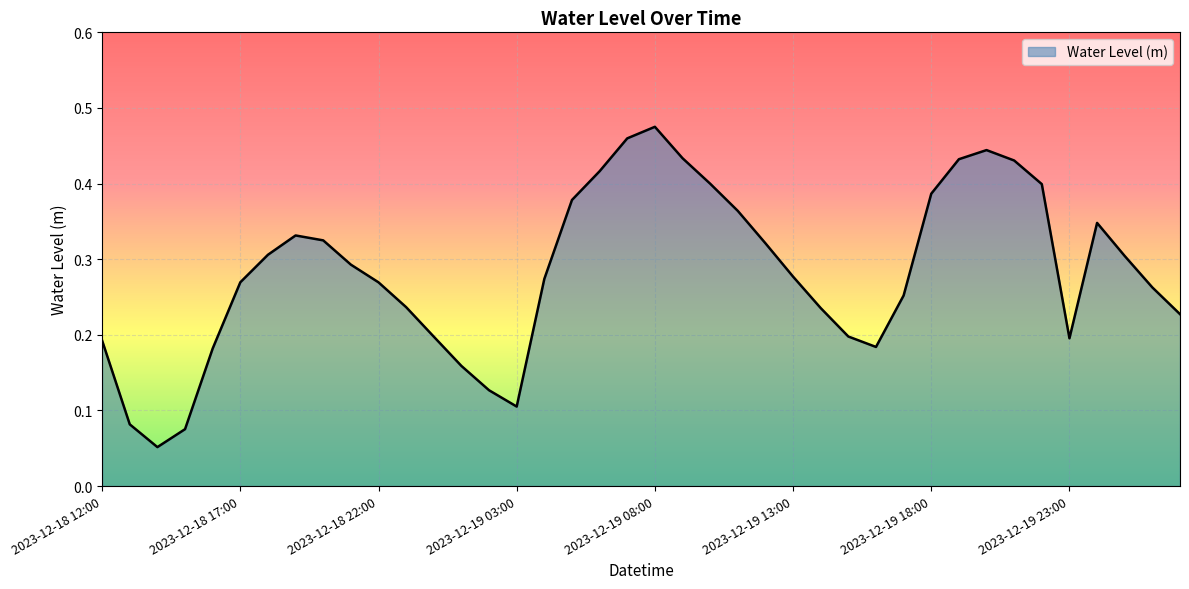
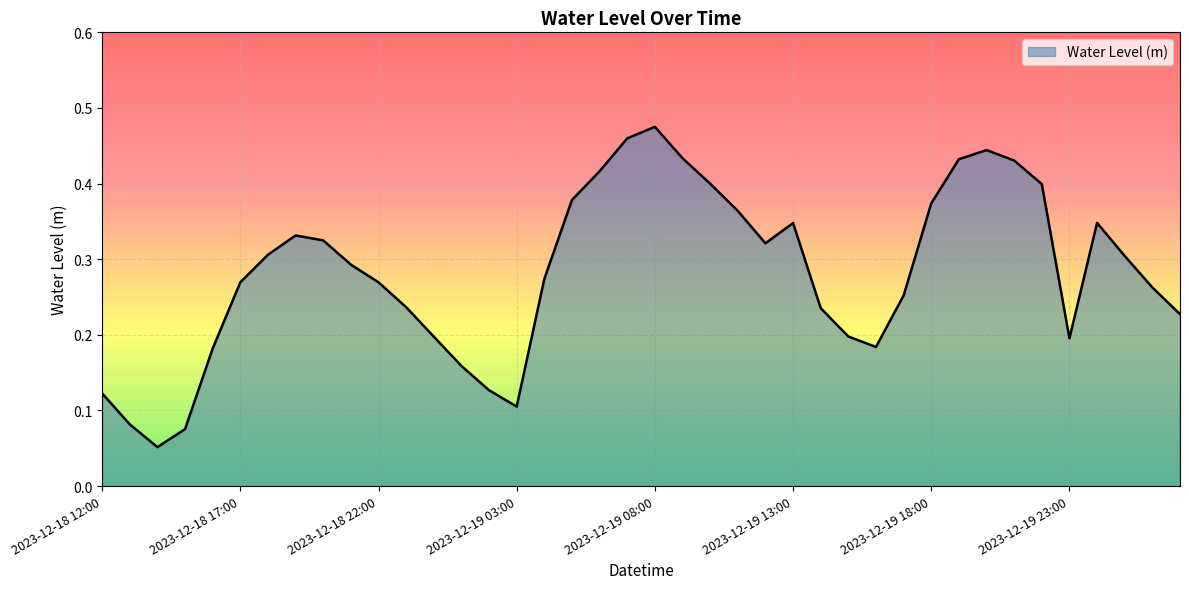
  {
-   "2023-12-18 12:00": 0.19,
+   "2023-12-18 12:00": 0.12,
    "2023-12-18 17:00": 0.27,
    "2023-12-18 22:00": 0.27,
    "2023-12-19 03:00": 0.11,
    "2023-12-19 08:00": 0.48,
-   "2023-12-19 13:00": 0.28,
-   "2023-12-19 18:00": 0.39,
+   "2023-12-19 13:00": 0.35,
+   "2023-12-19 18:00": 0.37,
    "2023-12-19 23:00": 0.20
  }
